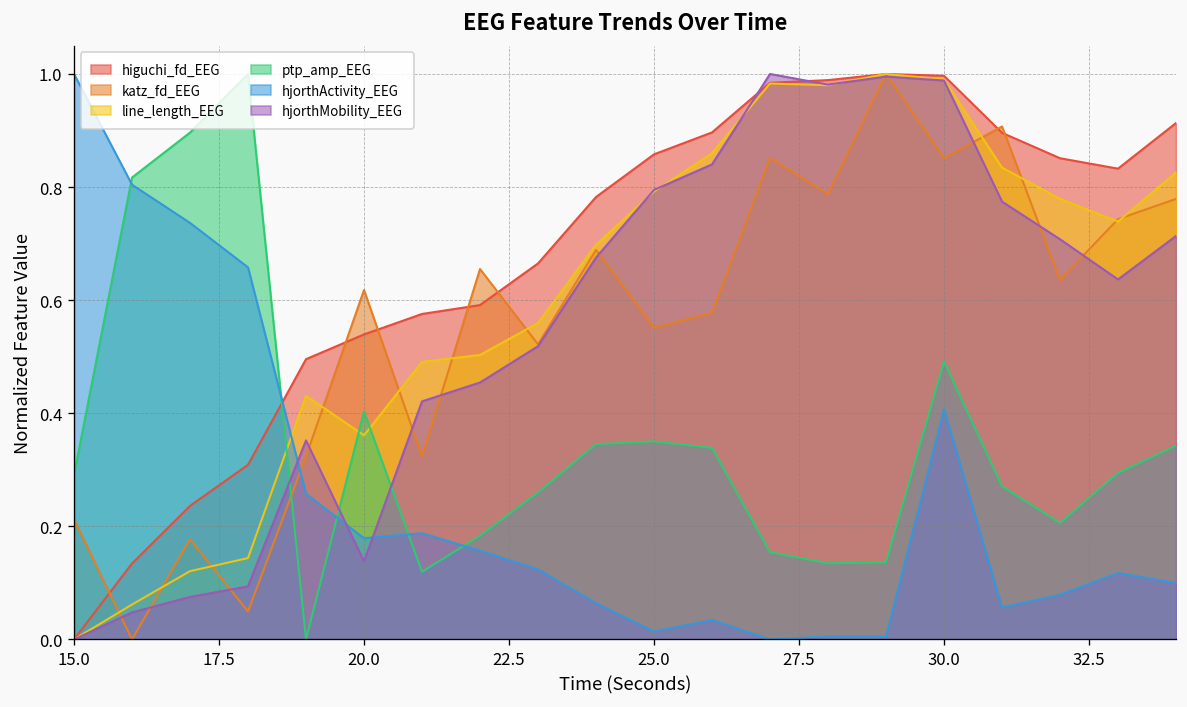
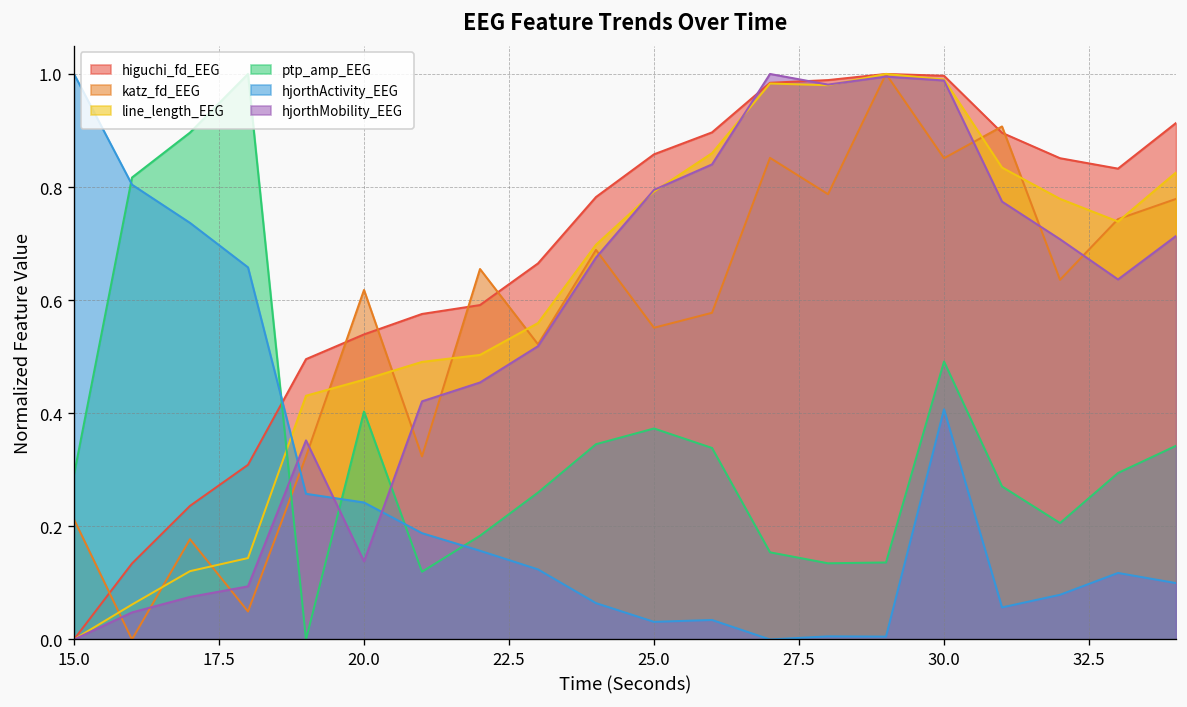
  {
    "line_length_EEG": {
-     "20.0": 0.36
+     "20.0": 0.46
    },
    "ptp_amp_EEG": {
      "15.0": 0.29,
      "20.0": 0.40,
-     "25.0": 0.35,
+     "25.0": 0.37,
      "30.0": 0.49
    },
    "hjorthActivity_EEG": {
      "15.0": 1.00,
-     "20.0": 0.18,
-     "25.0": 0.01,
+     "20.0": 0.24,
+     "25.0": 0.03,
      "30.0": 0.41
    },
    "hjorthMobility_EEG": {
      "20.0": 0.14
    }
  }
